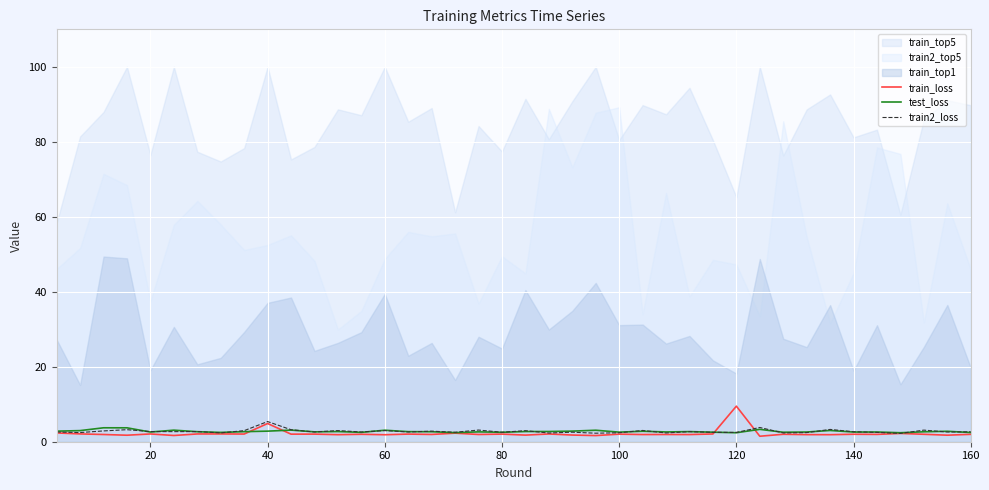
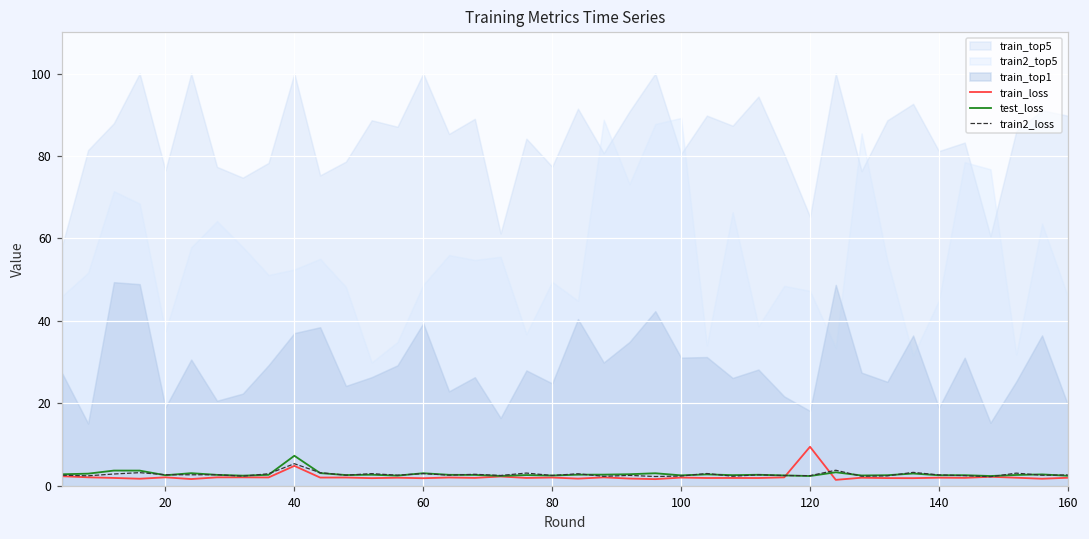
  {
    "train_loss": {
      "60": 2,
      "120": 9
    },
    "test_loss": {
-     "40": 3
+     "40": 7
    }
  }
